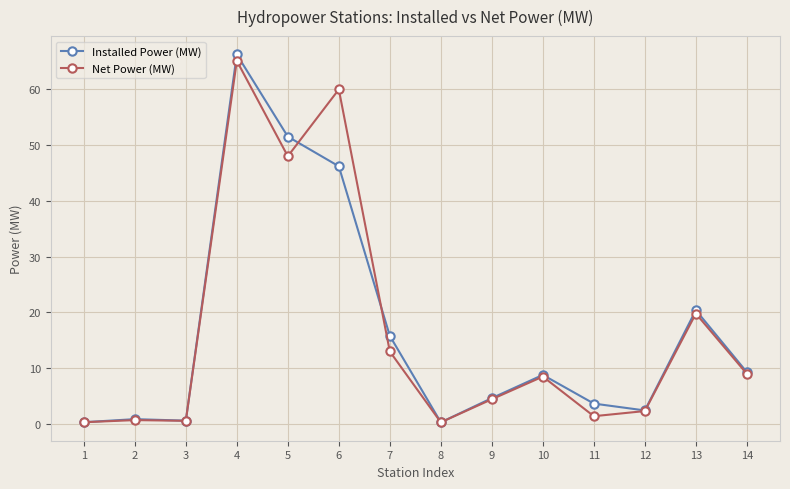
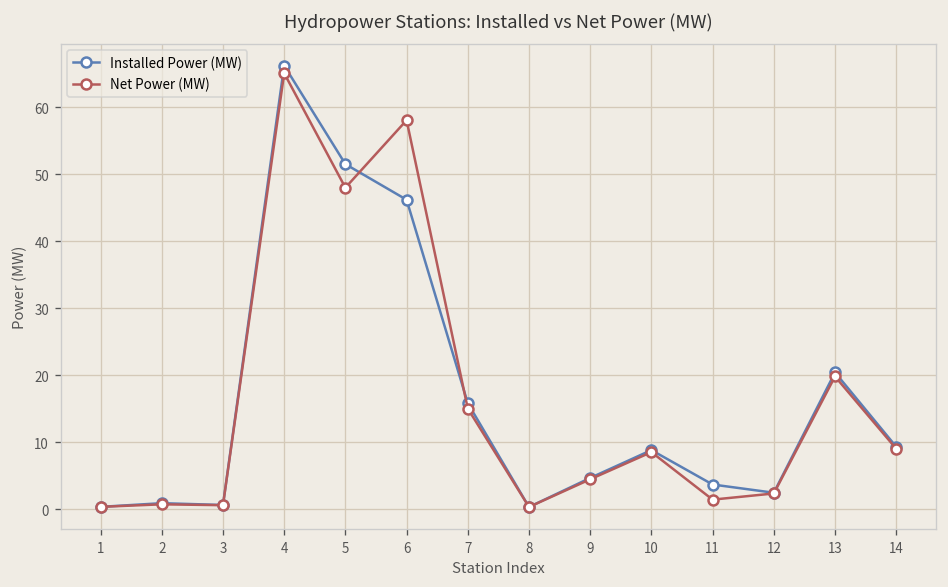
  {
    "Installed Power (MW)": {
      "4": 66,
      "5": 52,
      "6": 46,
      "7": 16,
      "11": 4,
      "13": 20
    },
    "Net Power (MW)": {
      "4": 65,
      "5": 48,
-     "6": 60,
-     "7": 13,
+     "6": 58,
+     "7": 15,
      "11": 1,
      "13": 20
    }
  }
